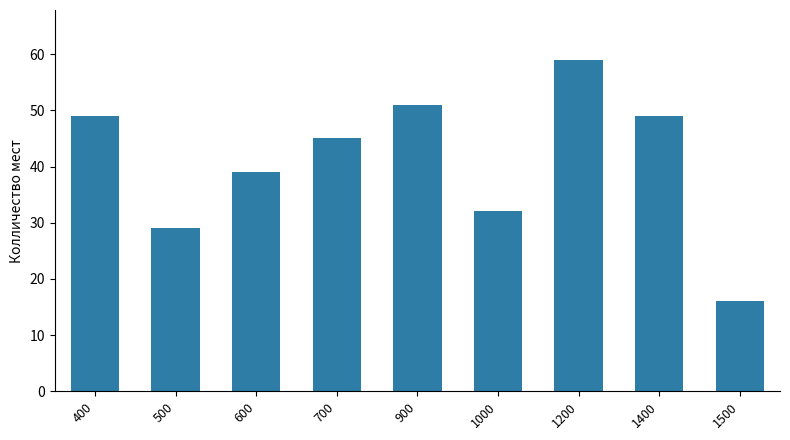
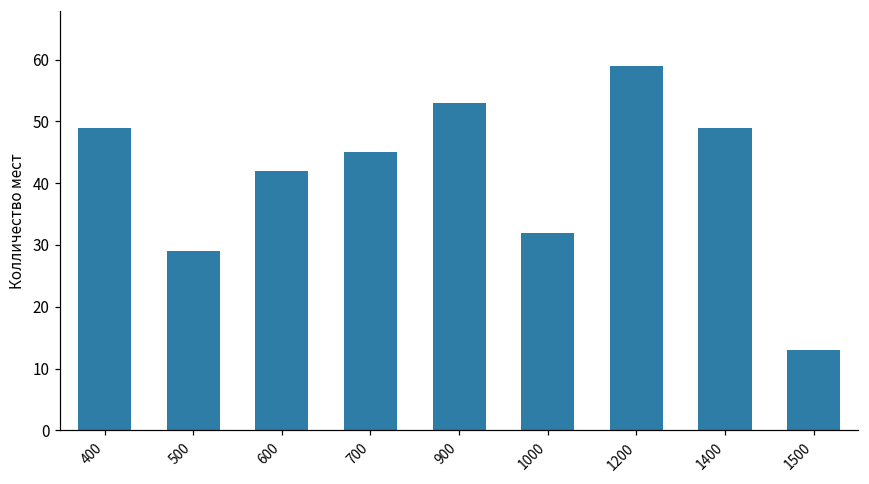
  {
    "400": 49,
    "500": 29,
-   "600": 39,
+   "600": 42,
    "700": 45,
-   "900": 51,
+   "900": 53,
    "1000": 32,
    "1200": 59,
    "1400": 49,
-   "1500": 16
+   "1500": 13
  }
